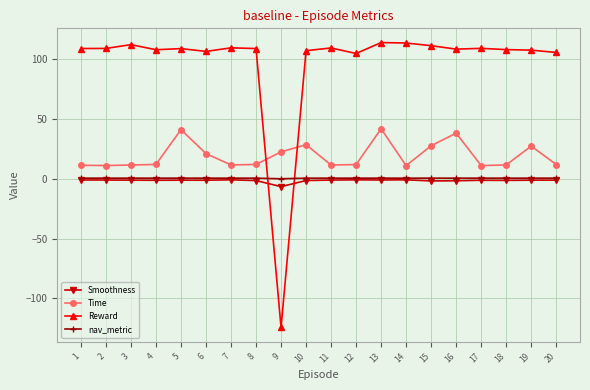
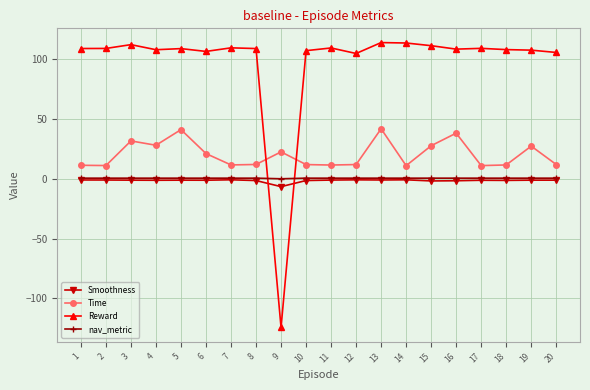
  {
    "Time": {
      "1": 11,
      "2": 11,
-     "3": 11,
-     "4": 12,
+     "3": 32,
+     "4": 28,
      "5": 41,
      "6": 21,
      "7": 12,
      "8": 12,
      "9": 22,
-     "10": 28,
+     "10": 12,
      "11": 11,
      "12": 12,
      "13": 42,
      "14": 11,
      "15": 28,
      "16": 38,
      "17": 11,
      "18": 12,
      "19": 27,
      "20": 12
    }
  }
